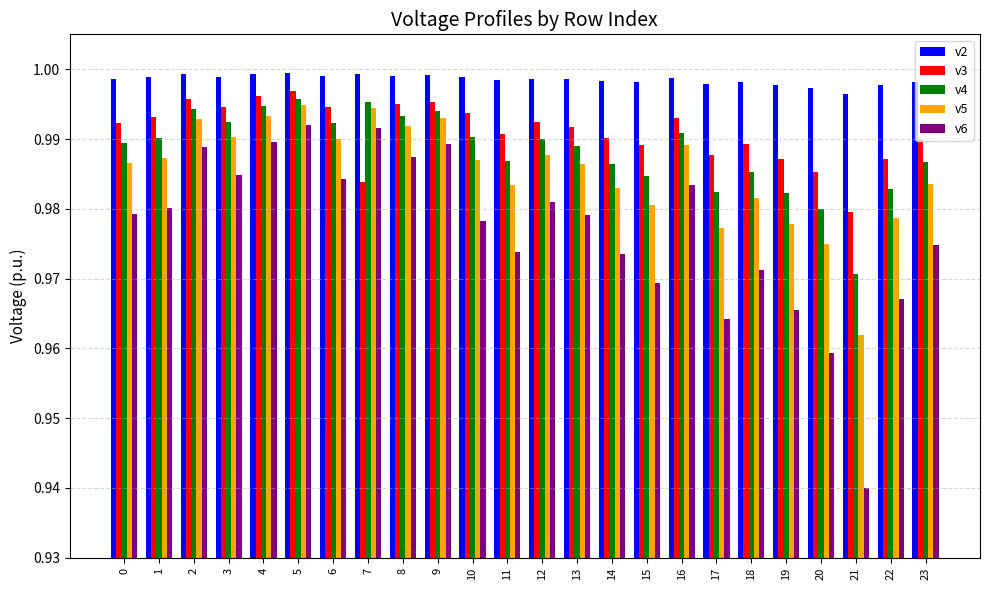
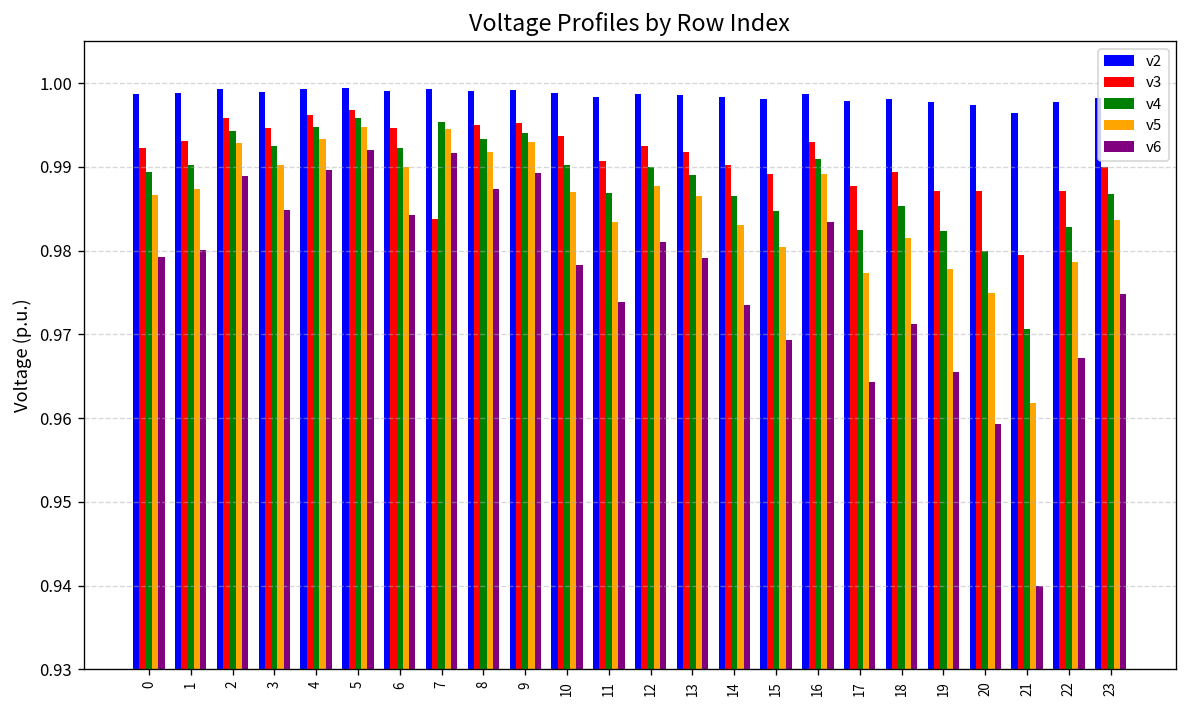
  {
    "v2": {
      "0": 0.999,
      "1": 0.999,
      "2": 0.999,
      "3": 0.999,
      "4": 0.999,
      "5": 0.999,
      "6": 0.999,
      "7": 0.999,
      "8": 0.999,
      "9": 0.999,
      "10": 0.999,
      "11": 0.998,
      "12": 0.999,
      "13": 0.999,
      "14": 0.998,
      "15": 0.998,
      "16": 0.999,
      "17": 0.998,
      "18": 0.998,
      "19": 0.998,
      "20": 0.997,
      "21": 0.996,
      "22": 0.998,
      "23": 0.998
    },
    "v3": {
      "0": 0.992,
      "1": 0.993,
      "2": 0.996,
      "3": 0.995,
      "4": 0.996,
      "5": 0.997,
      "6": 0.995,
      "7": 0.984,
      "8": 0.995,
      "9": 0.995,
      "10": 0.994,
      "11": 0.991,
      "12": 0.992,
      "13": 0.992,
      "14": 0.990,
      "15": 0.989,
      "16": 0.993,
      "17": 0.988,
      "18": 0.989,
      "19": 0.987,
-     "20": 0.985,
+     "20": 0.987,
      "21": 0.979,
      "22": 0.987
    },
    "v4": {
      "0": 0.989,
      "1": 0.990,
      "2": 0.994,
      "3": 0.992,
      "4": 0.995,
      "5": 0.996,
      "6": 0.992,
      "7": 0.995,
      "8": 0.993,
      "9": 0.994,
      "10": 0.990,
      "11": 0.987,
      "12": 0.990,
      "13": 0.989,
      "14": 0.986,
      "15": 0.985,
      "16": 0.991,
      "17": 0.982,
      "18": 0.985,
      "19": 0.982,
      "20": 0.980,
      "21": 0.971,
      "22": 0.983,
      "23": 0.987
    },
    "v5": {
      "0": 0.987,
      "1": 0.987,
      "2": 0.993,
      "3": 0.990,
      "4": 0.993,
      "5": 0.995,
      "6": 0.990,
      "7": 0.994,
      "8": 0.992,
      "9": 0.993,
      "10": 0.987,
      "11": 0.983,
      "12": 0.988,
      "13": 0.986,
      "14": 0.983,
      "15": 0.980,
      "16": 0.989,
      "17": 0.977,
      "18": 0.982,
      "19": 0.978,
      "20": 0.975,
      "21": 0.962,
      "22": 0.979,
      "23": 0.984
    },
    "v6": {
      "0": 0.979,
      "1": 0.980,
      "2": 0.989,
      "3": 0.985,
      "4": 0.990,
      "5": 0.992,
      "6": 0.984,
      "7": 0.992,
      "8": 0.987,
      "9": 0.989,
      "10": 0.978,
      "11": 0.974,
      "12": 0.981,
      "13": 0.979,
      "14": 0.973,
      "15": 0.969,
      "16": 0.983,
      "17": 0.964,
      "18": 0.971,
      "19": 0.965,
      "20": 0.959,
      "21": 0.940,
      "22": 0.967,
      "23": 0.975
    }
  }
